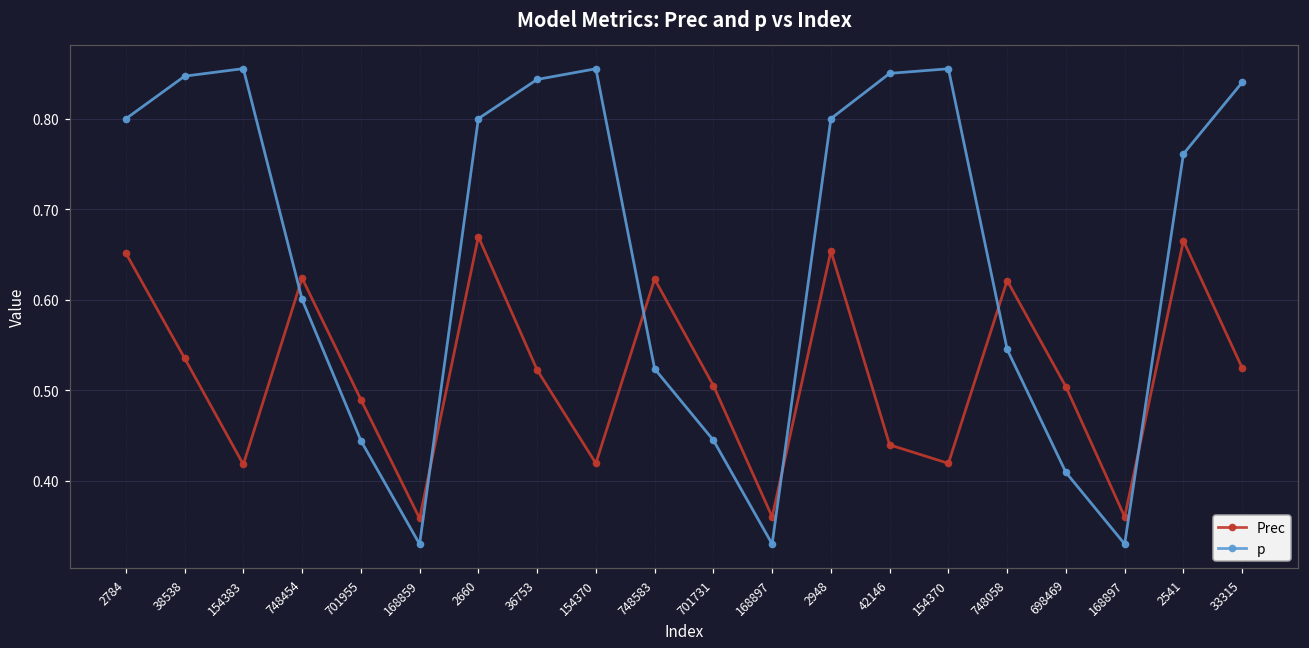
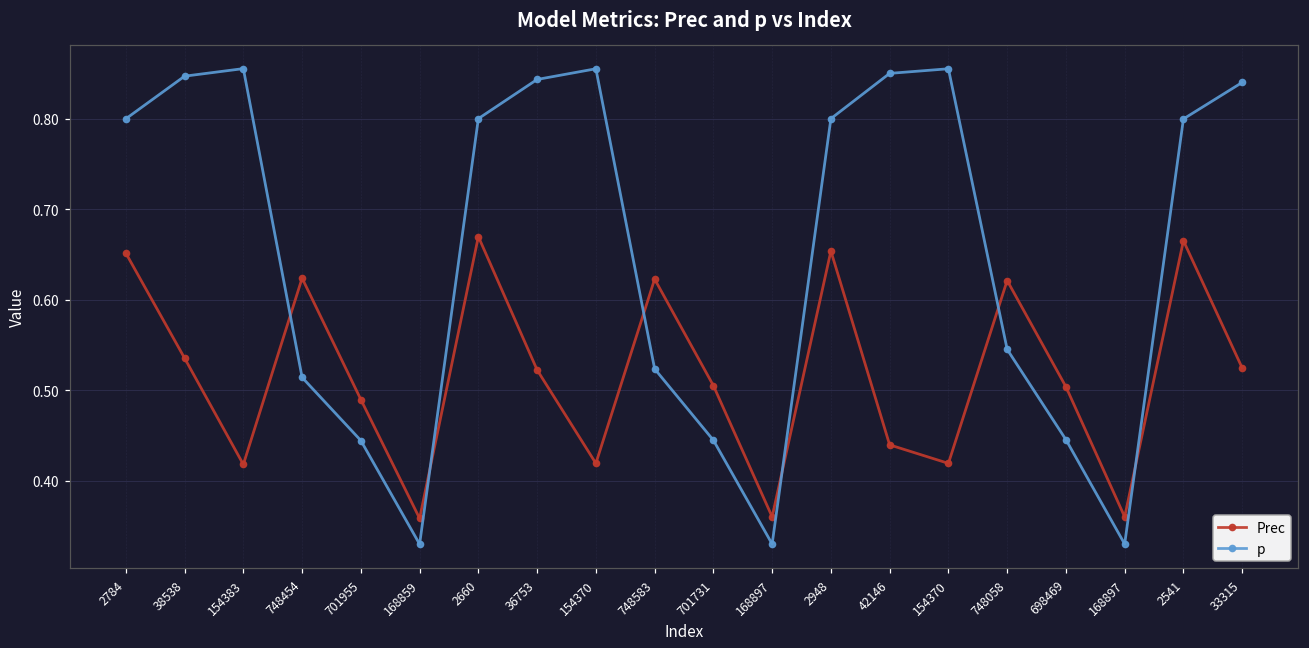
  {
    "Prec": {
      "2784": 0.65,
      "38538": 0.54,
      "154383": 0.42,
      "748454": 0.62,
      "701955": 0.49,
      "168859": 0.36,
      "2660": 0.67,
      "36753": 0.52,
      "748583": 0.62,
      "701731": 0.51,
      "2948": 0.65,
      "42146": 0.44,
      "748058": 0.62,
      "698469": 0.50,
      "2541": 0.67,
      "33315": 0.52
    },
    "p": {
      "2784": 0.80,
      "38538": 0.85,
      "154383": 0.86,
-     "748454": 0.60,
+     "748454": 0.51,
      "701955": 0.44,
      "168859": 0.33,
      "2660": 0.80,
      "36753": 0.84,
      "748583": 0.52,
      "701731": 0.44,
      "2948": 0.80,
      "42146": 0.85,
      "748058": 0.55,
-     "698469": 0.41,
-     "2541": 0.76,
+     "698469": 0.45,
+     "2541": 0.80,
      "33315": 0.84
    }
  }
